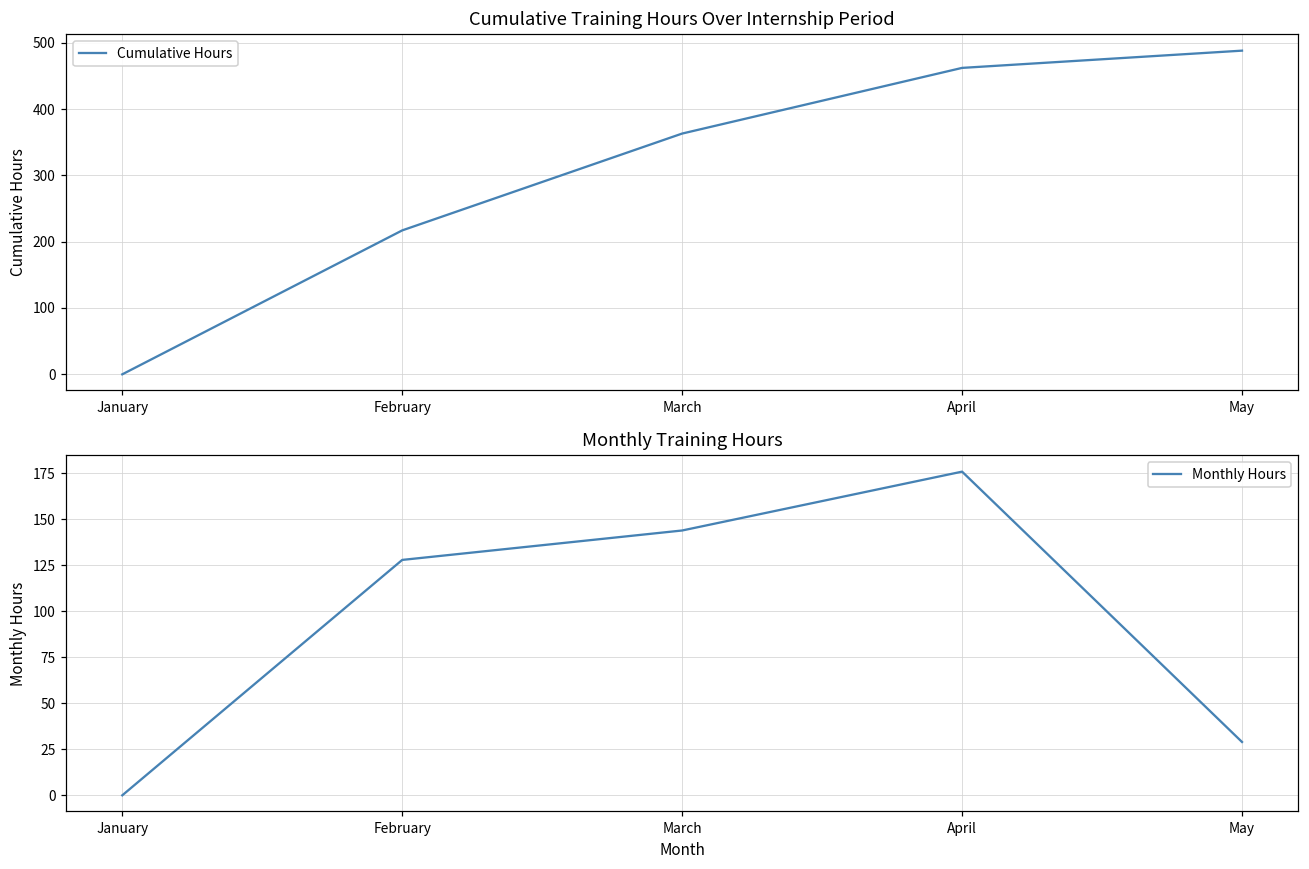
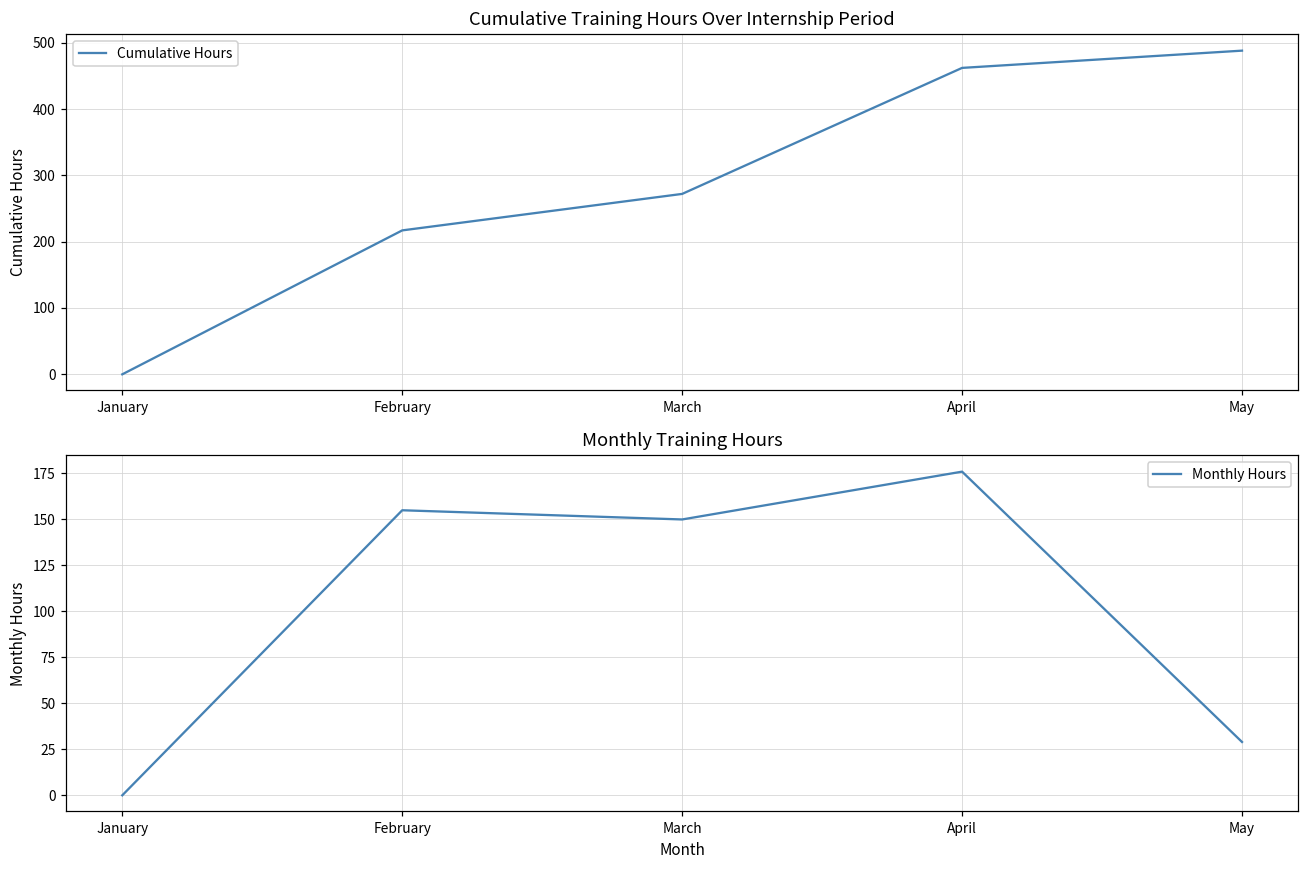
  {
    "Cumulative Training Hours Over Internship Period": {
      "January": 0,
      "February": 220,
-     "March": 360,
+     "March": 270,
      "April": 460,
      "May": 490
    },
    "Monthly Training Hours": {
      "January": 0,
-     "February": 128,
-     "March": 144,
+     "February": 155,
+     "March": 150,
      "April": 176,
      "May": 29
    }
  }
